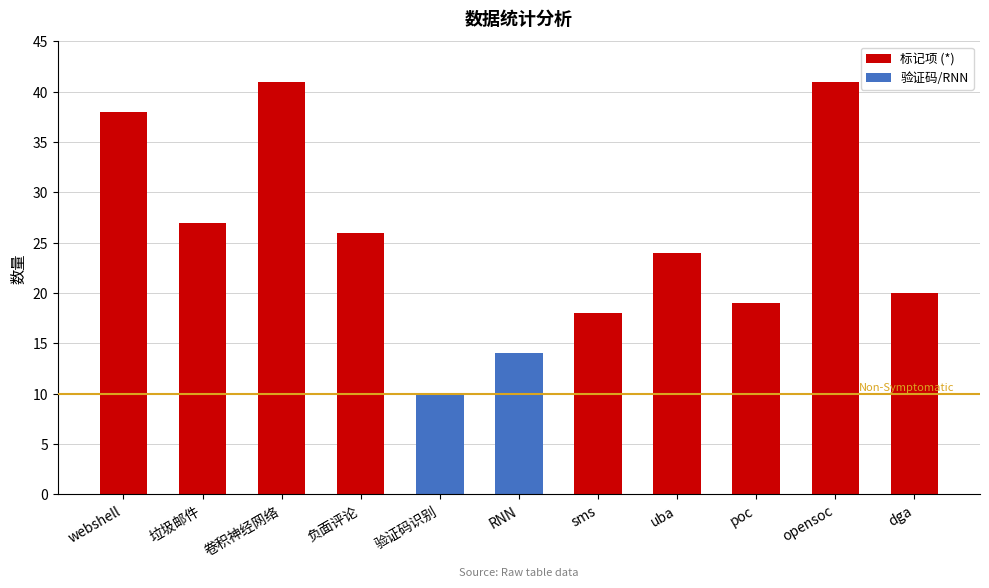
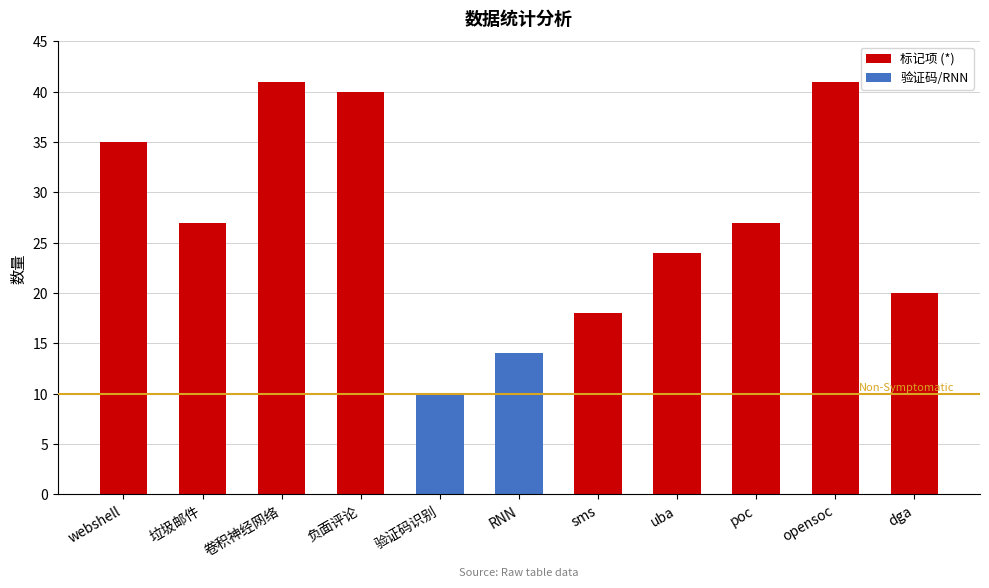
  {
-   "webshell": 38,
+   "webshell": 35,
    "垃圾邮件": 27,
    "卷积神经网络": 41,
-   "负面评论": 26,
+   "负面评论": 40,
    "验证码识别": 10,
    "RNN": 14,
    "sms": 18,
    "uba": 24,
-   "poc": 19,
+   "poc": 27,
    "opensoc": 41,
    "dga": 20
  }
